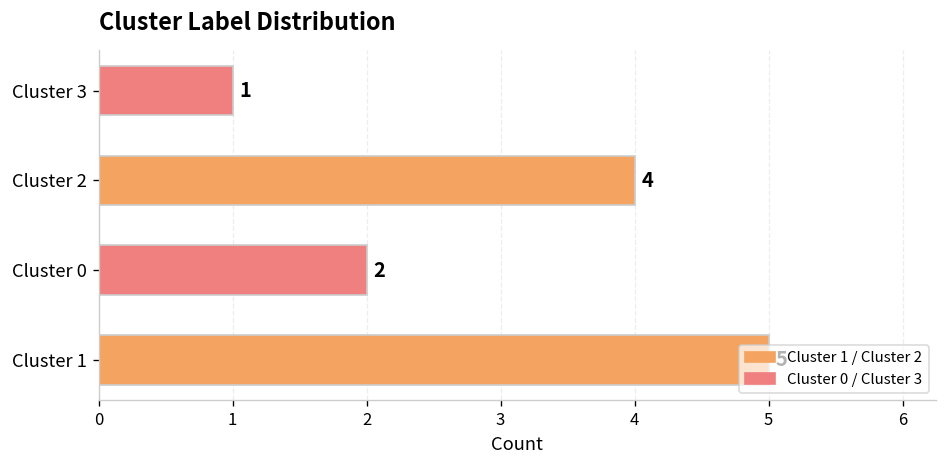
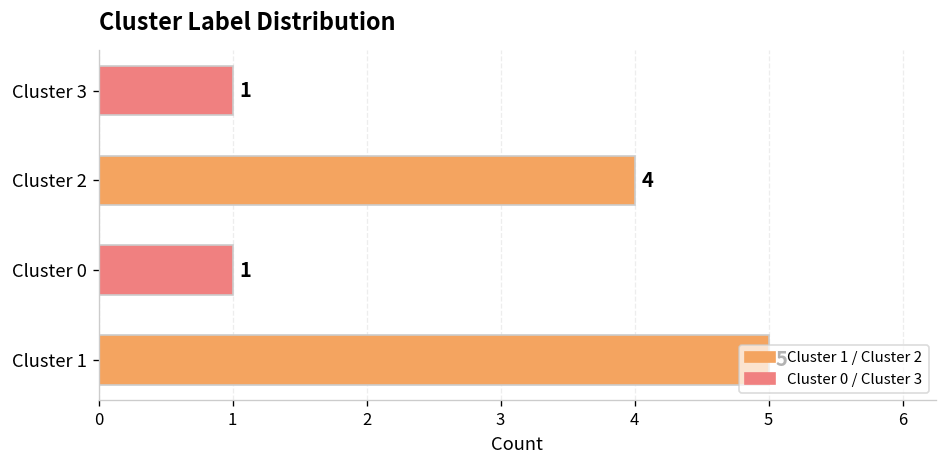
  {
    "Cluster 3": 1,
    "Cluster 2": 4,
-   "Cluster 0": 2
+   "Cluster 0": 1
  }
